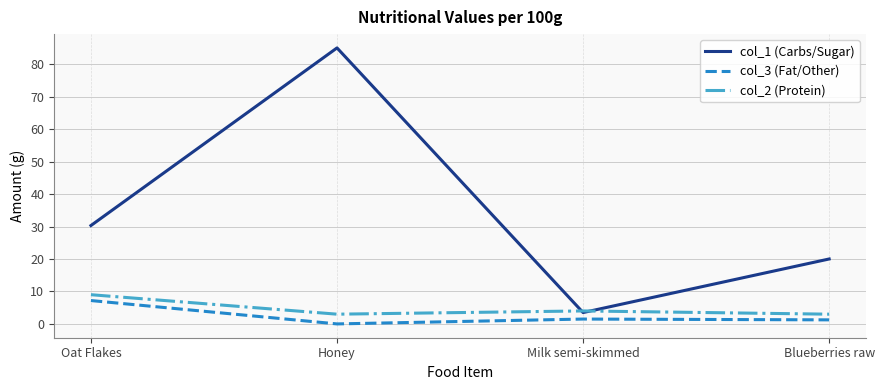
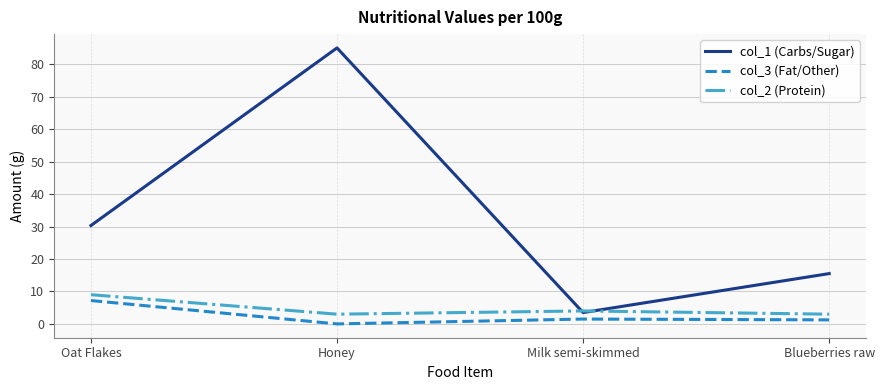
  {
    "col_1 (Carbs/Sugar)": {
      "Oat Flakes": 30,
      "Honey": 85,
-     "Blueberries raw": 20
+     "Blueberries raw": 16
    }
  }
